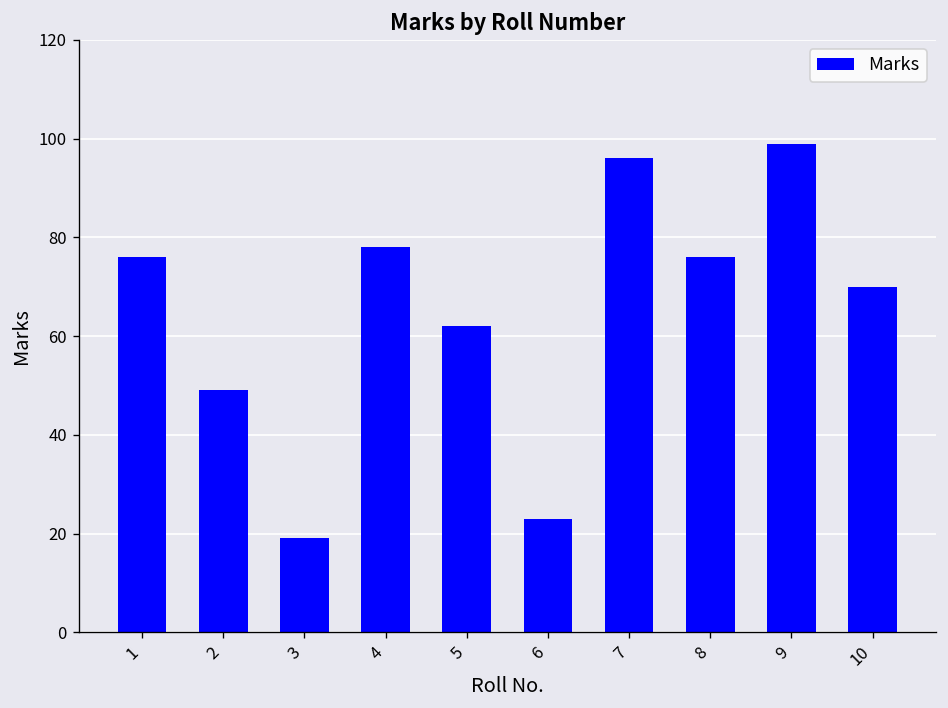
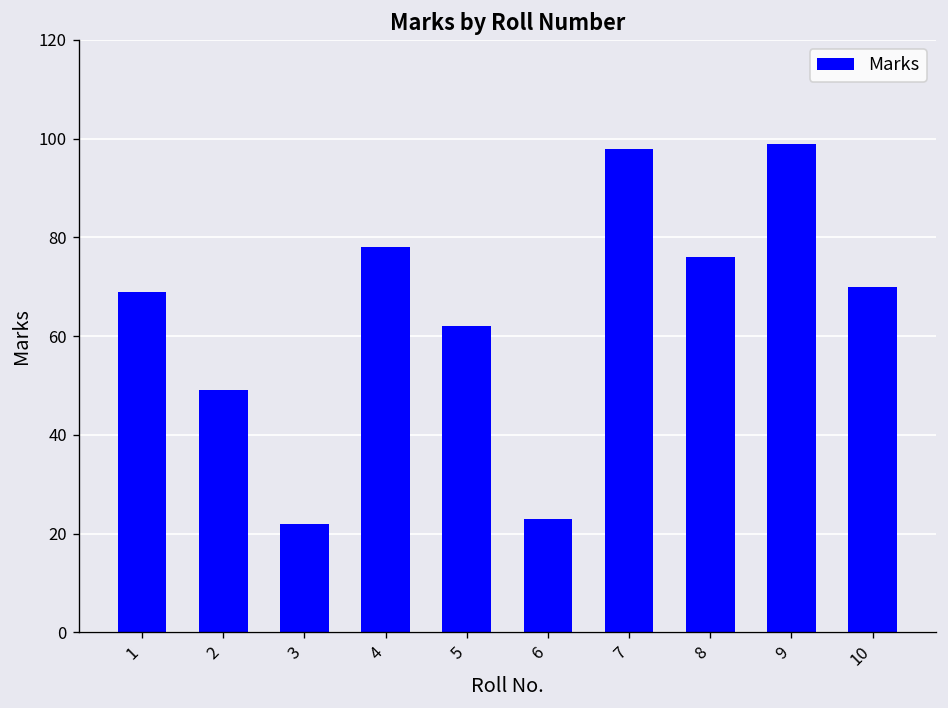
  {
-   "1": 76,
+   "1": 69,
    "2": 49,
-   "3": 19,
+   "3": 22,
    "4": 78,
    "5": 62,
    "6": 23,
-   "7": 96,
+   "7": 98,
    "8": 76,
    "9": 99,
    "10": 70
  }
